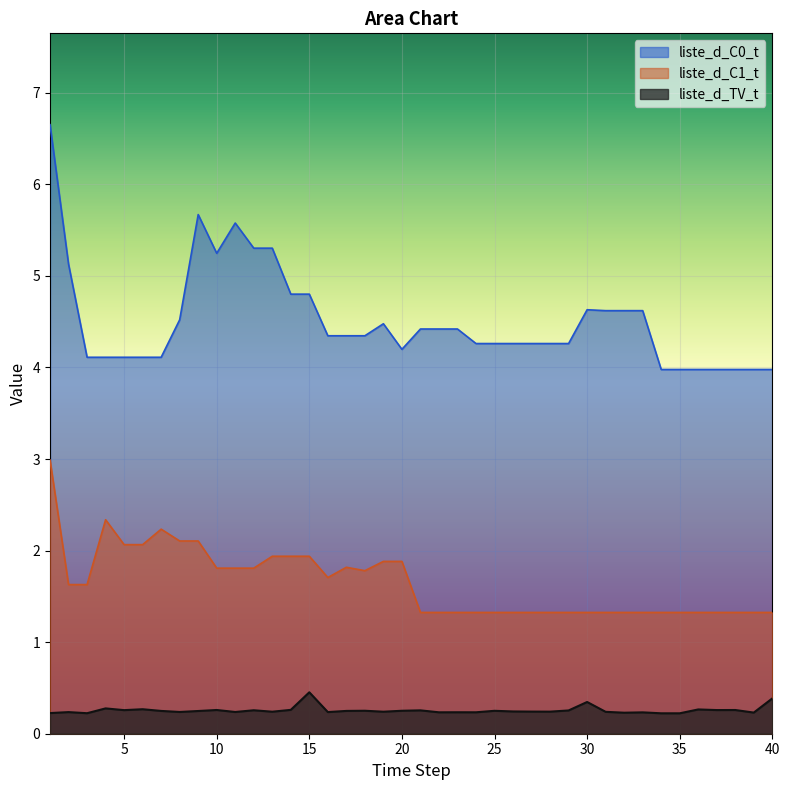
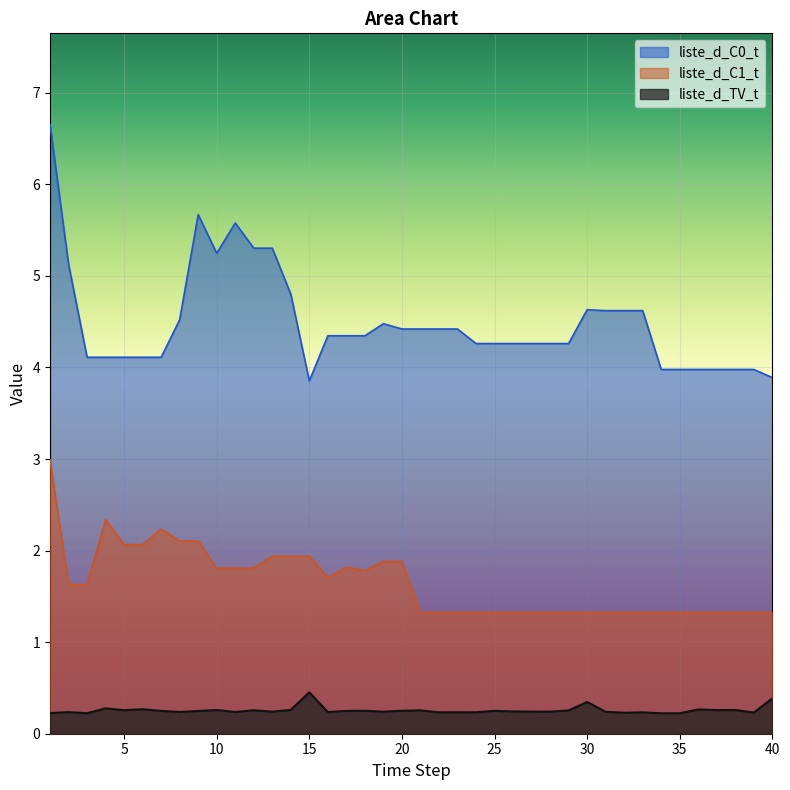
  {
    "liste_d_C0_t": {
      "5": 4.1,
      "10": 5.2,
-     "15": 4.8,
-     "20": 4.2,
+     "15": 3.9,
+     "20": 4.4,
      "25": 4.3,
      "30": 4.6,
      "35": 4.0,
-     "40": 4.0
+     "40": 3.9
    },
    "liste_d_C1_t": {
      "5": 2.1,
      "10": 1.8,
      "15": 1.9,
      "20": 1.9,
      "25": 1.3,
      "30": 1.3,
      "35": 1.3,
      "40": 1.3
    },
    "liste_d_TV_t": {
      "5": 0.3,
      "10": 0.3,
      "15": 0.5,
      "20": 0.3,
      "25": 0.3,
      "30": 0.3,
      "35": 0.2,
      "40": 0.4
    }
  }
